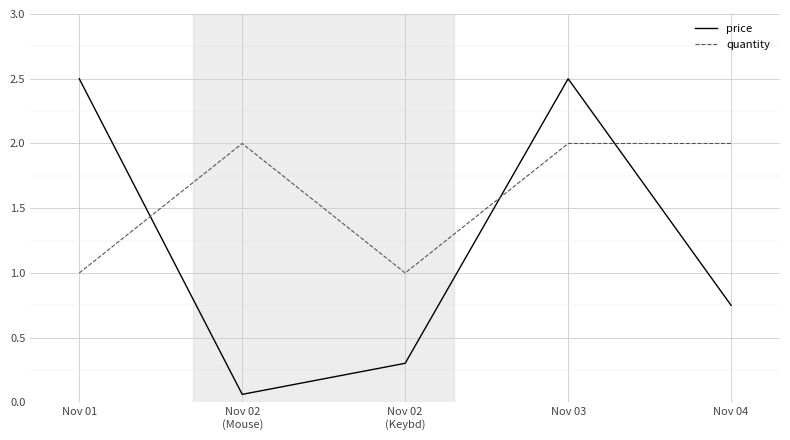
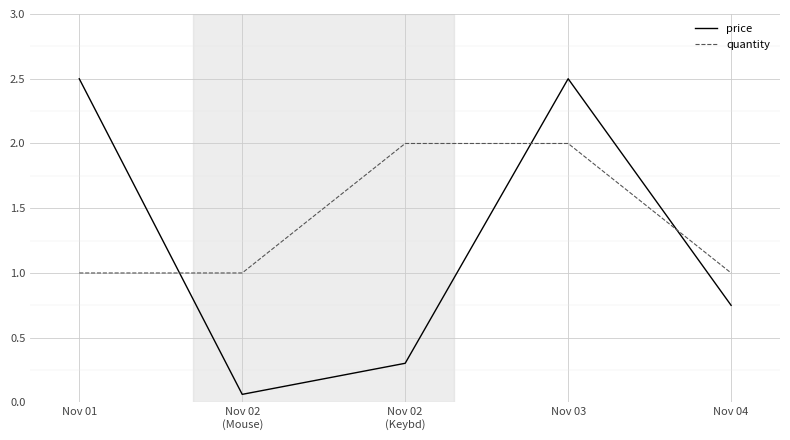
  {
    "price": {
      "Nov 01": 2.50,
      "Nov 02 (Mouse)": 0.06,
      "Nov 02 (Keybd)": 0.30,
      "Nov 03": 2.50,
      "Nov 04": 0.75
    },
    "quantity": {
      "Nov 01": 1,
-     "Nov 02 (Mouse)": 2,
-     "Nov 02 (Keybd)": 1,
+     "Nov 02 (Mouse)": 1,
+     "Nov 02 (Keybd)": 2,
      "Nov 03": 2,
-     "Nov 04": 2
+     "Nov 04": 1
    }
  }
